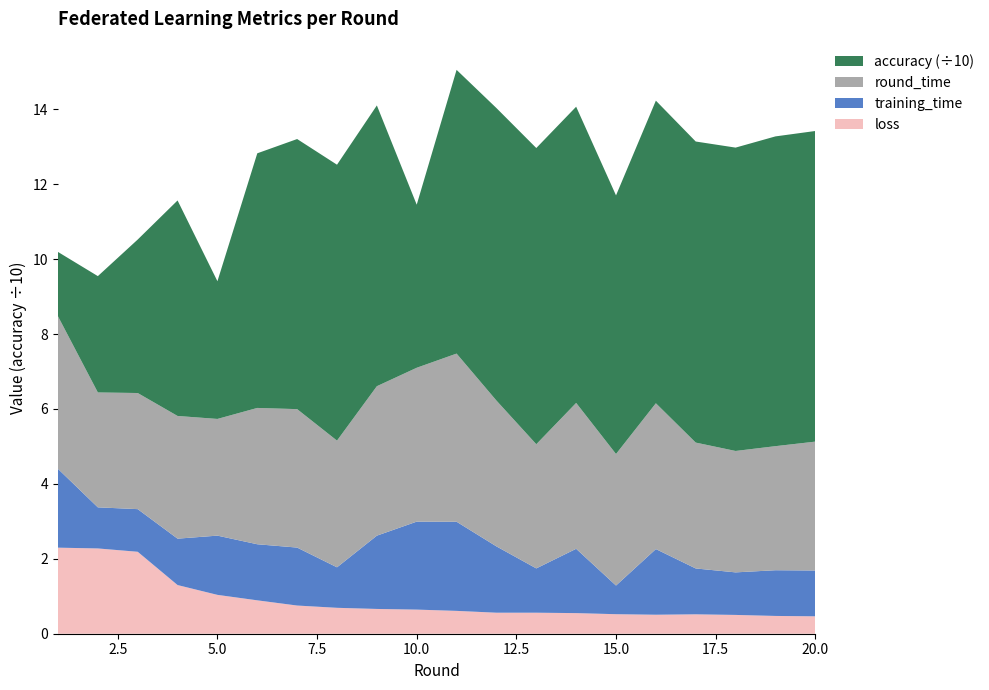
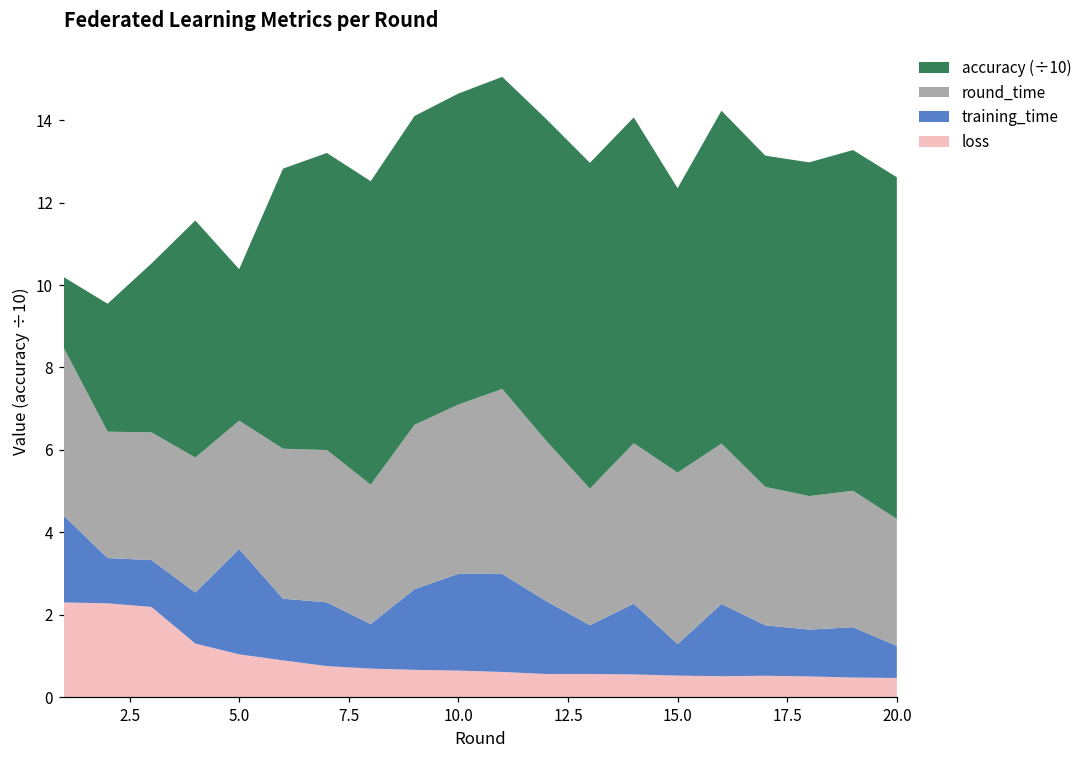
  {
    "loss": {
      "5.0": 1.0,
      "10.0": 0.6,
      "15.0": 0.5,
      "20.0": 0.5
    },
    "training_time": {
-     "5.0": 1.6,
+     "5.0": 2.6,
      "10.0": 2.3,
      "15.0": 0.8,
-     "20.0": 1.2
+     "20.0": 0.8
    },
    "round_time": {
      "5.0": 3.1,
      "10.0": 4.1,
-     "15.0": 3.5,
-     "20.0": 3.4
+     "15.0": 4.2,
+     "20.0": 3.1
    },
    "accuracy (÷10)": {
      "5.0": 3.7,
-     "10.0": 4.4,
+     "10.0": 7.5,
      "15.0": 6.9,
      "20.0": 8.3
    }
  }
